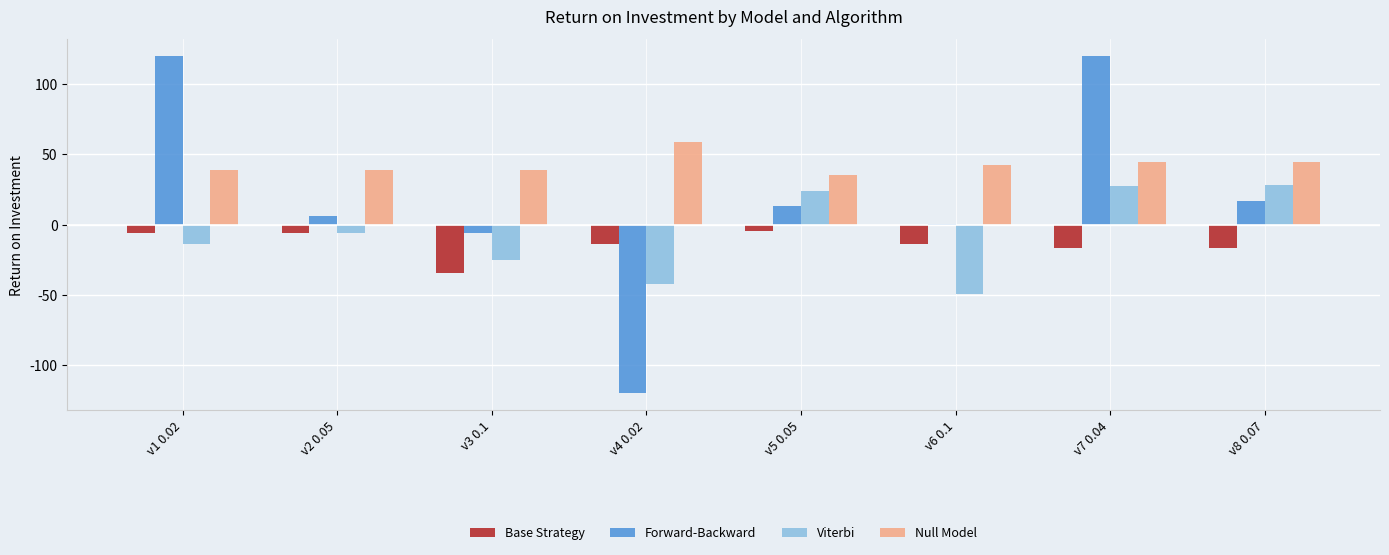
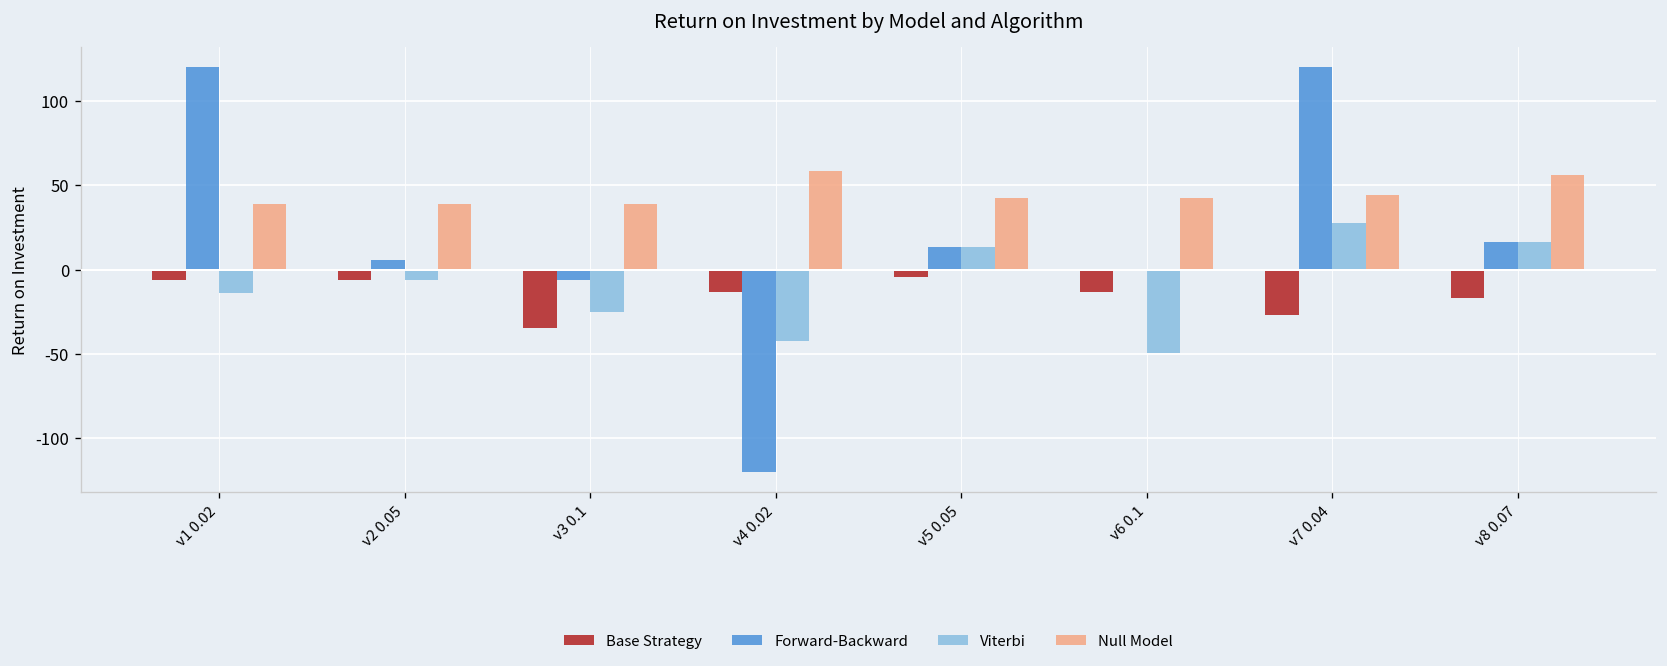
  {
    "Base Strategy": {
      "v1 0.02": -6,
      "v2 0.05": -6,
      "v3 0.1": -35,
      "v4 0.02": -13,
      "v5 0.05": -4,
      "v6 0.1": -13,
-     "v7 0.04": -17,
+     "v7 0.04": -27,
      "v8 0.07": -17
    },
    "Forward-Backward": {
      "v1 0.02": 120,
      "v2 0.05": 6,
      "v3 0.1": -6,
      "v4 0.02": -120,
      "v5 0.05": 13,
      "v7 0.04": 120,
      "v8 0.07": 17
    },
    "Viterbi": {
      "v1 0.02": -14,
      "v2 0.05": -6,
      "v3 0.1": -25,
      "v4 0.02": -42,
-     "v5 0.05": 24,
+     "v5 0.05": 13,
      "v6 0.1": -49,
      "v7 0.04": 28,
-     "v8 0.07": 28
+     "v8 0.07": 17
    },
    "Null Model": {
      "v1 0.02": 39,
      "v2 0.05": 39,
      "v3 0.1": 39,
      "v4 0.02": 59,
-     "v5 0.05": 35,
+     "v5 0.05": 42,
      "v6 0.1": 42,
      "v7 0.04": 44,
-     "v8 0.07": 44
+     "v8 0.07": 56
    }
  }
